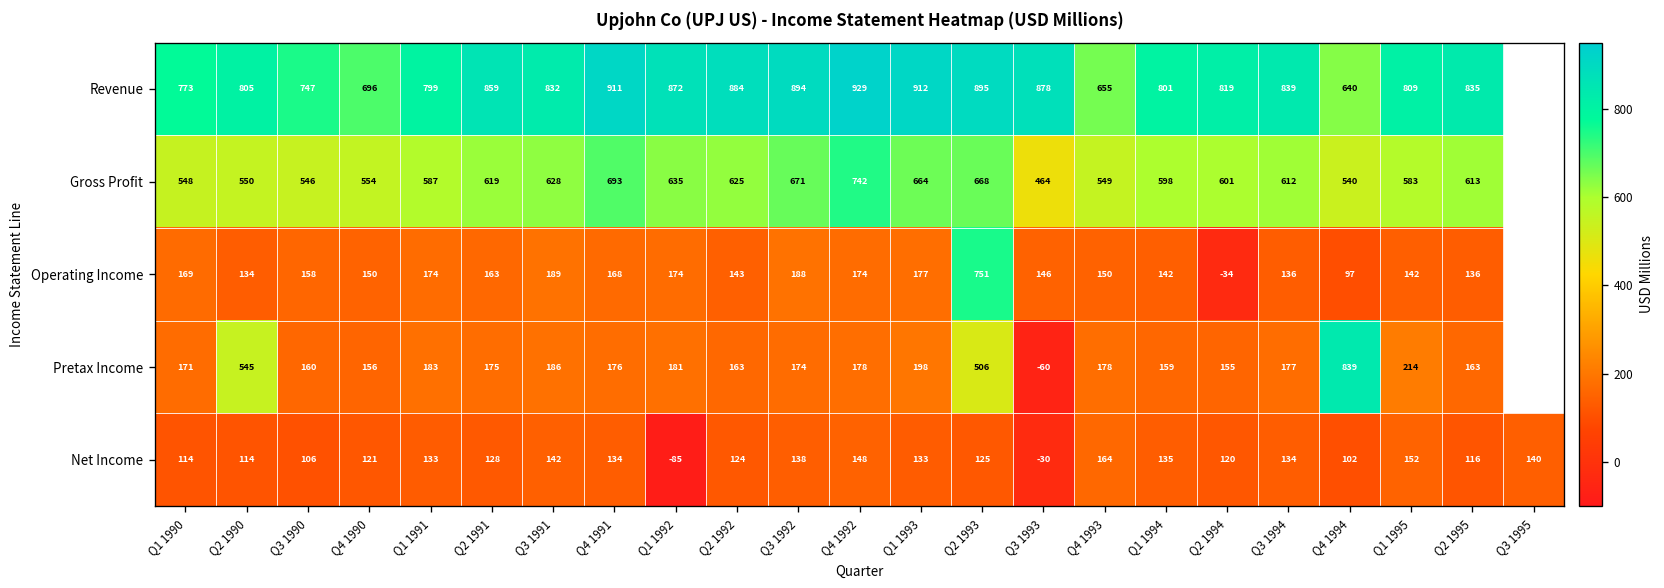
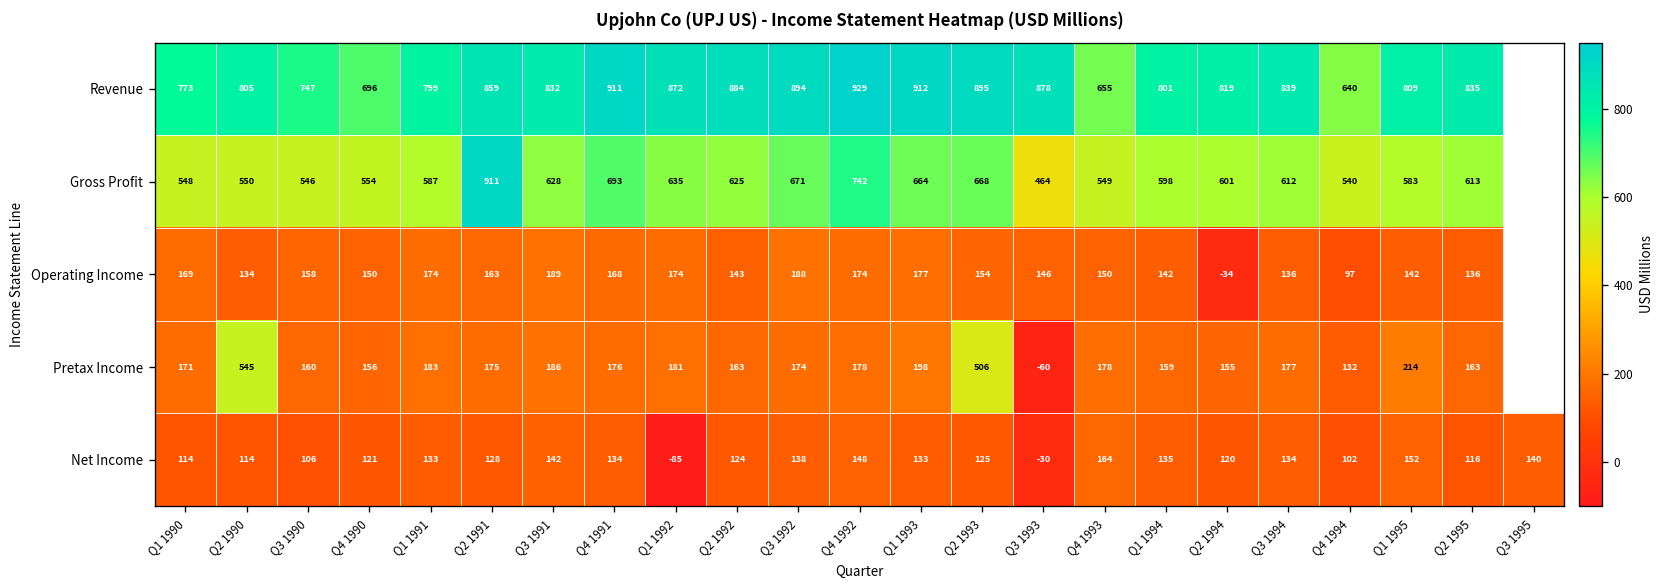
  {
    "Revenue": {
      "Q1 1990": 773,
      "Q2 1990": 805,
      "Q3 1990": 747,
      "Q4 1990": 696,
      "Q1 1991": 799,
      "Q2 1991": 859,
      "Q3 1991": 832,
      "Q4 1991": 911,
      "Q1 1992": 872,
      "Q2 1992": 884,
      "Q3 1992": 894,
      "Q4 1992": 929,
      "Q1 1993": 912,
      "Q2 1993": 895,
      "Q3 1993": 878,
      "Q4 1993": 655,
      "Q1 1994": 801,
      "Q2 1994": 819,
      "Q3 1994": 839,
      "Q4 1994": 640,
      "Q1 1995": 809,
      "Q2 1995": 835
    },
    "Gross Profit": {
      "Q1 1990": 548,
      "Q2 1990": 550,
      "Q3 1990": 546,
      "Q4 1990": 554,
      "Q1 1991": 587,
-     "Q2 1991": 619,
+     "Q2 1991": 911,
      "Q3 1991": 628,
      "Q4 1991": 693,
      "Q1 1992": 635,
      "Q2 1992": 625,
      "Q3 1992": 671,
      "Q4 1992": 742,
      "Q1 1993": 664,
      "Q2 1993": 668,
      "Q3 1993": 464,
      "Q4 1993": 549,
      "Q1 1994": 598,
      "Q2 1994": 601,
      "Q3 1994": 612,
      "Q4 1994": 540,
      "Q1 1995": 583,
      "Q2 1995": 613
    },
    "Operating Income": {
      "Q1 1990": 169,
      "Q2 1990": 134,
      "Q3 1990": 158,
      "Q4 1990": 150,
      "Q1 1991": 174,
      "Q2 1991": 163,
      "Q3 1991": 189,
      "Q4 1991": 168,
      "Q1 1992": 174,
      "Q2 1992": 143,
      "Q3 1992": 188,
      "Q4 1992": 174,
      "Q1 1993": 177,
-     "Q2 1993": 751,
+     "Q2 1993": 154,
      "Q3 1993": 146,
      "Q4 1993": 150,
      "Q1 1994": 142,
      "Q2 1994": -34,
      "Q3 1994": 136,
      "Q4 1994": 97,
      "Q1 1995": 142,
      "Q2 1995": 136
    },
    "Pretax Income": {
      "Q1 1990": 171,
      "Q2 1990": 545,
      "Q3 1990": 160,
      "Q4 1990": 156,
      "Q1 1991": 183,
      "Q2 1991": 175,
      "Q3 1991": 186,
      "Q4 1991": 176,
      "Q1 1992": 181,
      "Q2 1992": 163,
      "Q3 1992": 174,
      "Q4 1992": 178,
      "Q1 1993": 198,
      "Q2 1993": 506,
      "Q3 1993": -60,
      "Q4 1993": 178,
      "Q1 1994": 159,
      "Q2 1994": 155,
      "Q3 1994": 177,
-     "Q4 1994": 839,
+     "Q4 1994": 132,
      "Q1 1995": 214,
      "Q2 1995": 163
    },
    "Net Income": {
      "Q1 1990": 114,
      "Q2 1990": 114,
      "Q3 1990": 106,
      "Q4 1990": 121,
      "Q1 1991": 133,
      "Q2 1991": 128,
      "Q3 1991": 142,
      "Q4 1991": 134,
      "Q1 1992": -85,
      "Q2 1992": 124,
      "Q3 1992": 138,
      "Q4 1992": 148,
      "Q1 1993": 133,
      "Q2 1993": 125,
      "Q3 1993": -30,
      "Q4 1993": 164,
      "Q1 1994": 135,
      "Q2 1994": 120,
      "Q3 1994": 134,
      "Q4 1994": 102,
      "Q1 1995": 152,
      "Q2 1995": 116,
      "Q3 1995": 140
    }
  }
